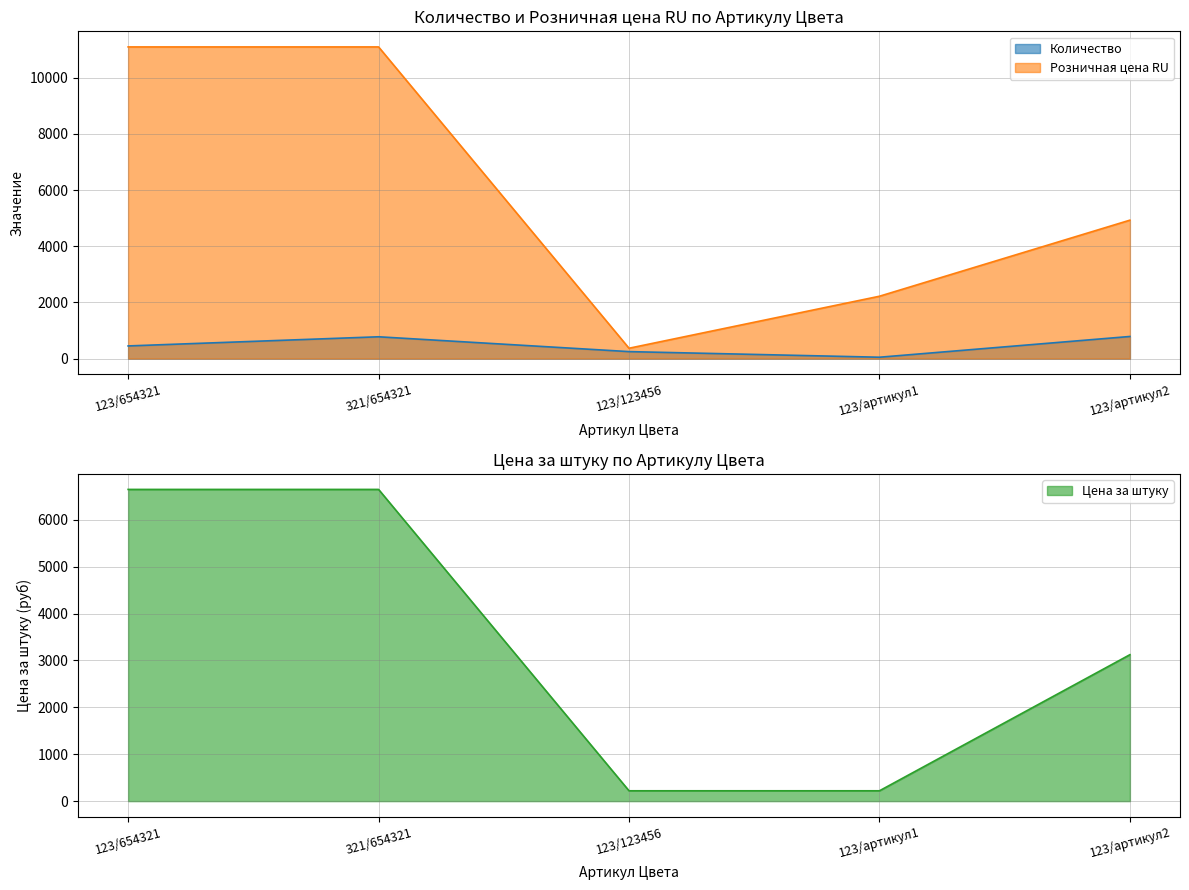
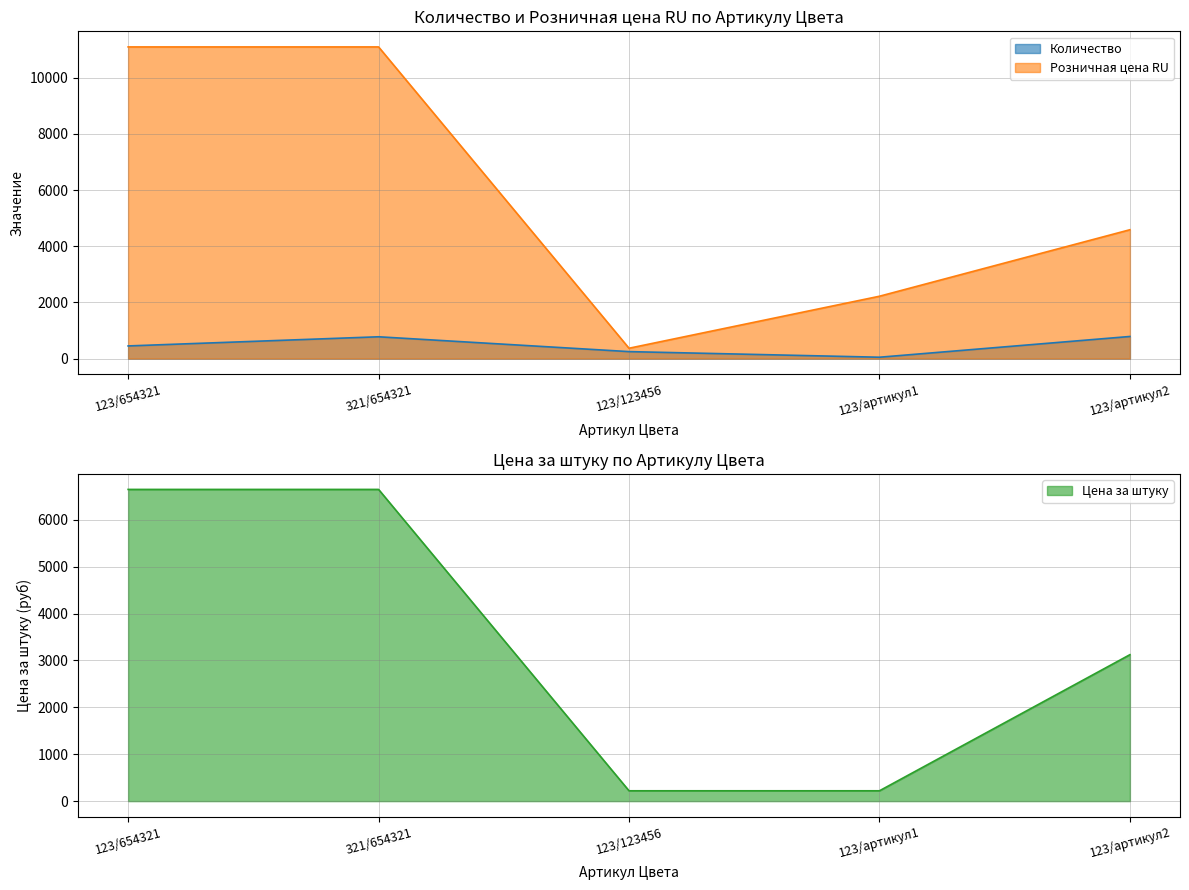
  {
    "Количество и Розничная цена RU по Артикулу Цвета": {
      "Количество": {
        "123/654321": 500,
        "321/654321": 800,
        "123/123456": 300,
        "123/артикул1": 100,
        "123/артикул2": 800
      },
      "Розничная цена RU": {
        "123/654321": 11100,
        "321/654321": 11100,
        "123/123456": 400,
        "123/артикул1": 2200,
-       "123/артикул2": 4900
+       "123/артикул2": 4600
      }
    },
    "Цена за штуку по Артикулу Цвета": {
      "123/654321": 6600,
      "321/654321": 6600,
      "123/123456": 200,
      "123/артикул1": 200,
      "123/артикул2": 3100
    }
  }
